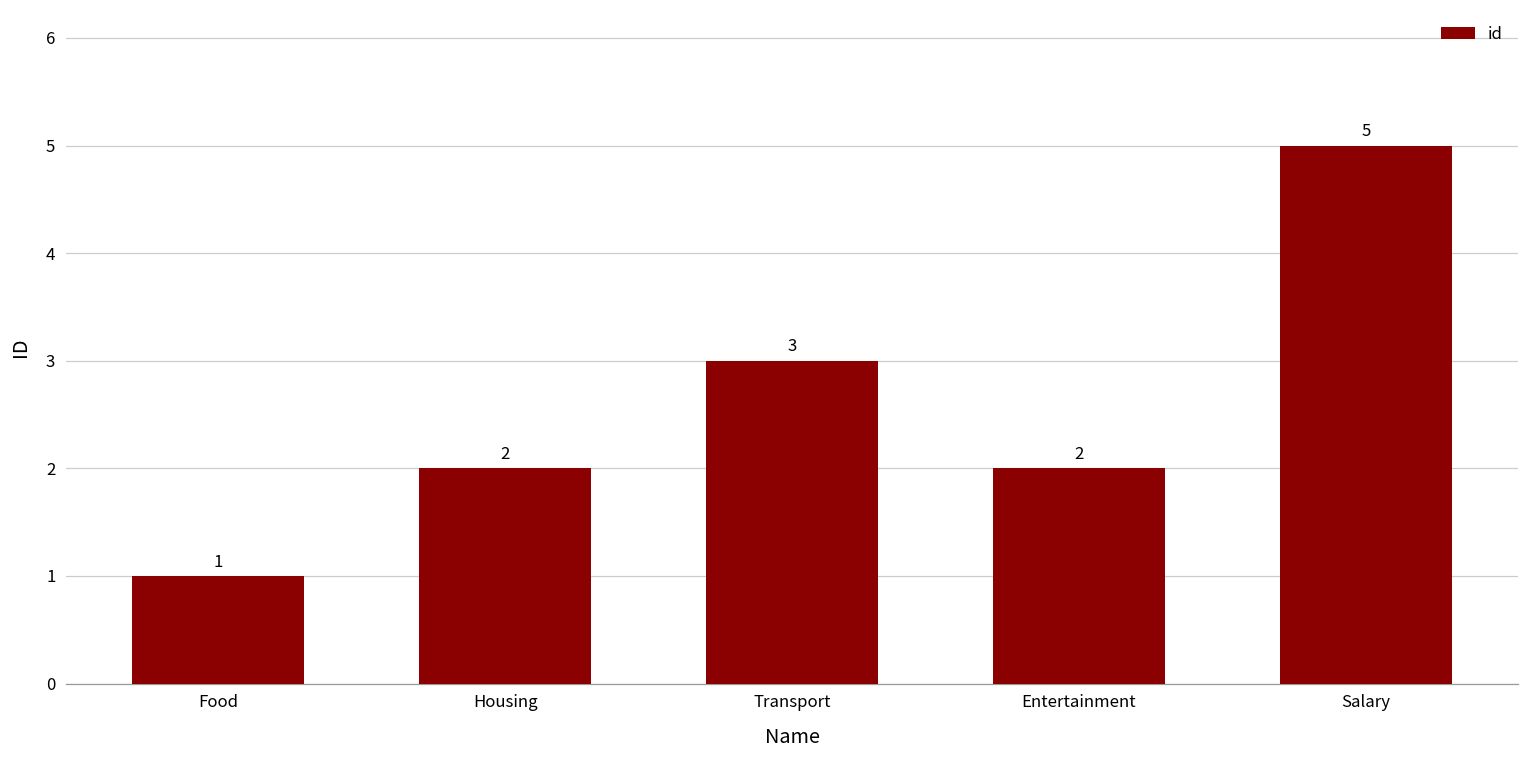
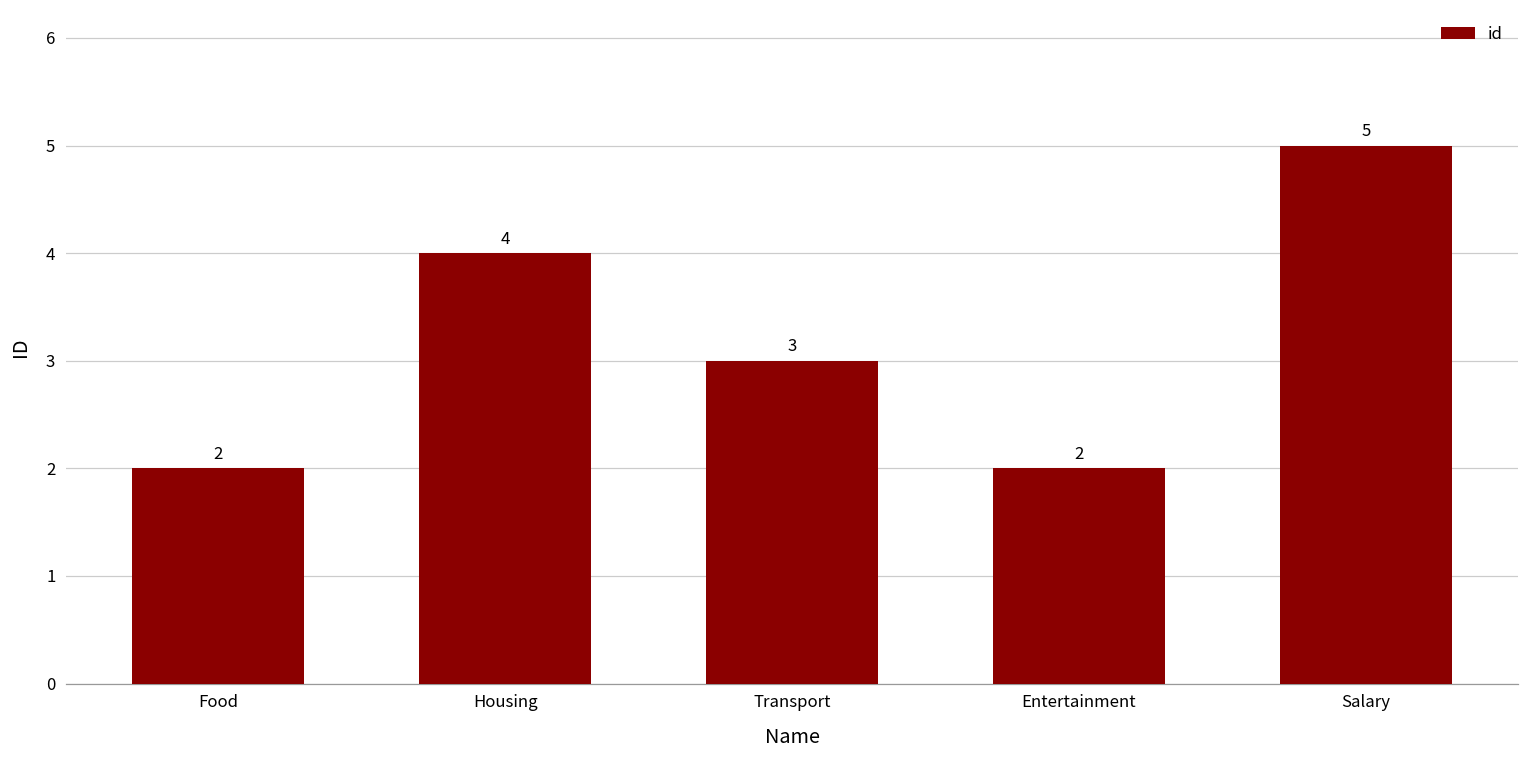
  {
-   "Food": 1,
-   "Housing": 2,
+   "Food": 2,
+   "Housing": 4,
    "Transport": 3,
    "Entertainment": 2,
    "Salary": 5
  }
